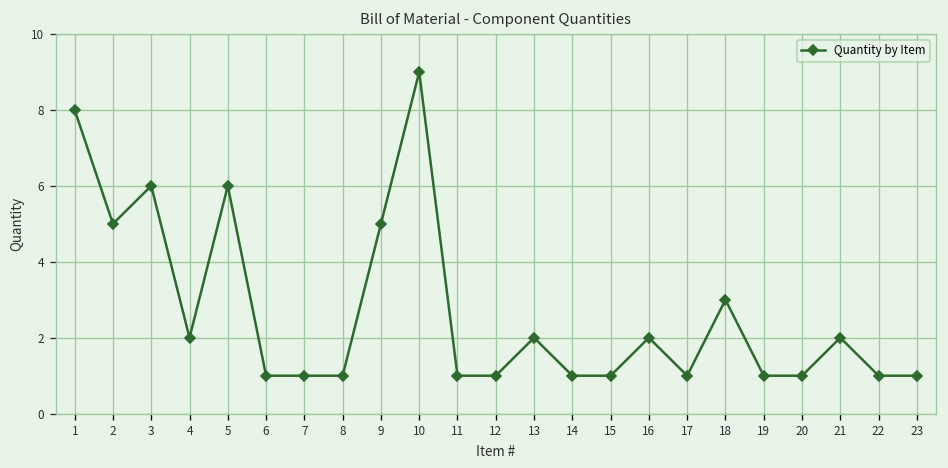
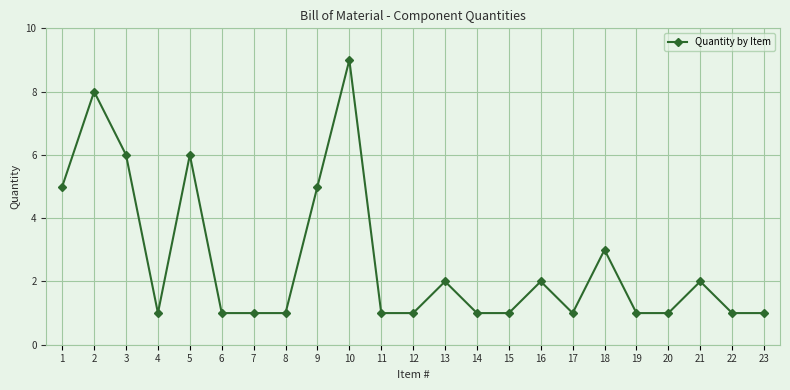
  {
-   "1": 8,
-   "2": 5,
+   "1": 5,
+   "2": 8,
    "3": 6,
-   "4": 2,
+   "4": 1,
    "5": 6,
    "6": 1,
    "7": 1,
    "8": 1,
    "9": 5,
    "10": 9,
    "11": 1,
    "12": 1,
    "13": 2,
    "14": 1,
    "15": 1,
    "16": 2,
    "17": 1,
    "18": 3,
    "19": 1,
    "20": 1,
    "21": 2,
    "22": 1,
    "23": 1
  }
